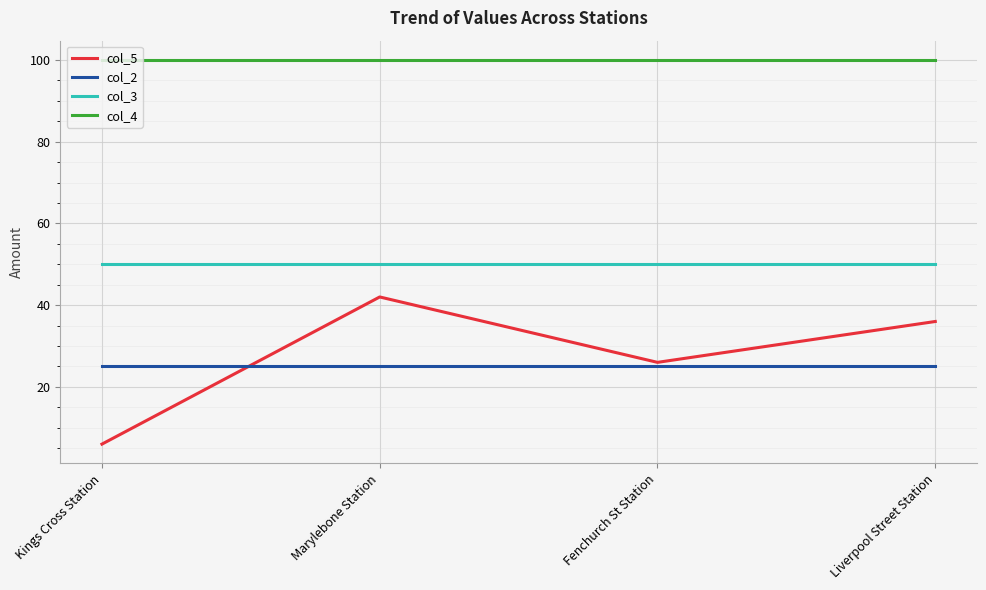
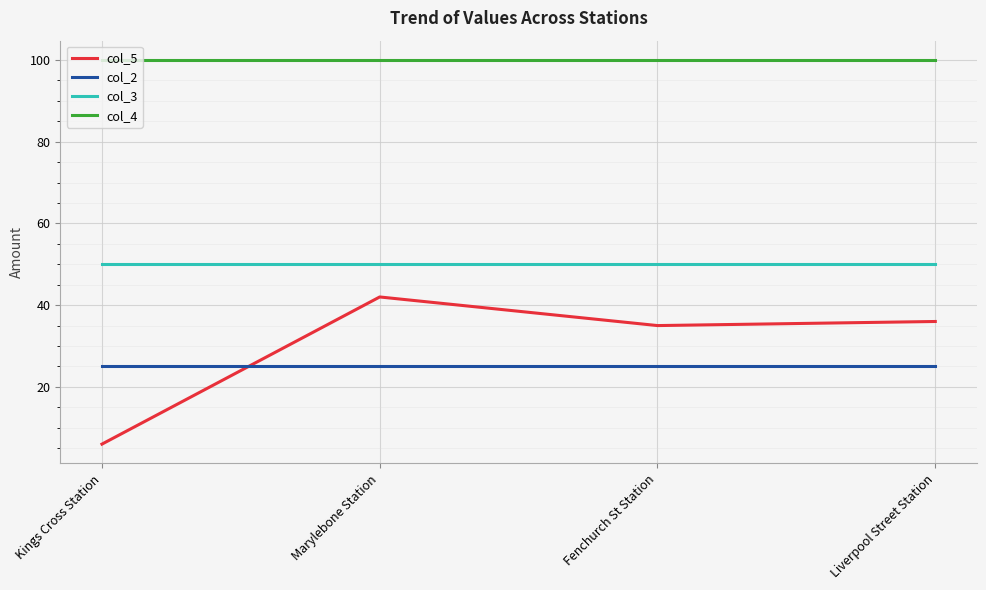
  {
    "col_5": {
      "Kings Cross Station": 6,
      "Marylebone Station": 42,
-     "Fenchurch St Station": 26,
+     "Fenchurch St Station": 35,
      "Liverpool Street Station": 36
    },
    "col_2": {
      "Kings Cross Station": 25,
      "Marylebone Station": 25,
      "Fenchurch St Station": 25,
      "Liverpool Street Station": 25
    },
    "col_3": {
      "Kings Cross Station": 50,
      "Marylebone Station": 50,
      "Fenchurch St Station": 50,
      "Liverpool Street Station": 50
    },
    "col_4": {
      "Marylebone Station": 100,
      "Fenchurch St Station": 100,
      "Liverpool Street Station": 100
    }
  }
